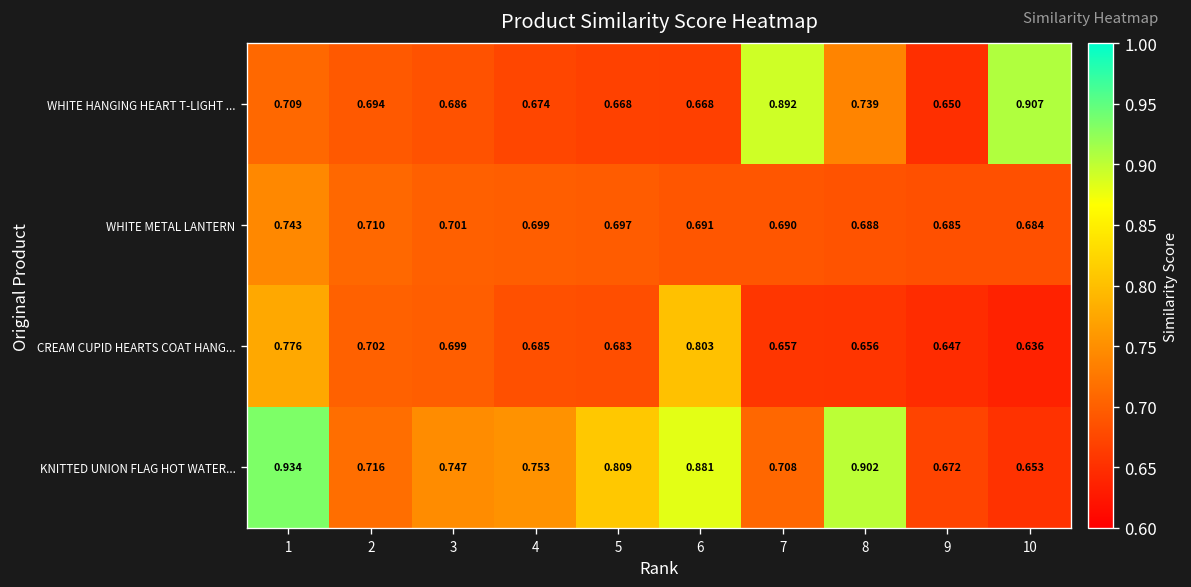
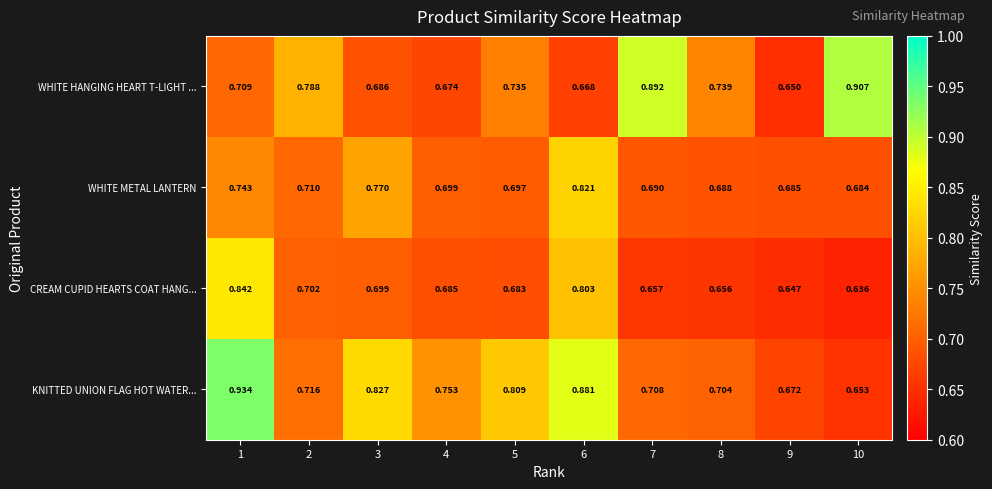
  {
    "WHITE HANGING HEART T-LIGHT ...": {
      "1": 0.709,
-     "2": 0.694,
+     "2": 0.788,
      "3": 0.686,
      "4": 0.674,
-     "5": 0.668,
+     "5": 0.735,
      "6": 0.668,
      "7": 0.892,
      "8": 0.739,
      "9": 0.650,
      "10": 0.907
    },
    "WHITE METAL LANTERN": {
      "1": 0.743,
      "2": 0.710,
-     "3": 0.701,
+     "3": 0.770,
      "4": 0.699,
      "5": 0.697,
-     "6": 0.691,
+     "6": 0.821,
      "7": 0.690,
      "8": 0.688,
      "9": 0.685,
      "10": 0.684
    },
    "CREAM CUPID HEARTS COAT HANG...": {
-     "1": 0.776,
+     "1": 0.842,
      "2": 0.702,
      "3": 0.699,
      "4": 0.685,
      "5": 0.683,
      "6": 0.803,
      "7": 0.657,
      "8": 0.656,
      "9": 0.647,
      "10": 0.636
    },
    "KNITTED UNION FLAG HOT WATER...": {
      "1": 0.934,
      "2": 0.716,
-     "3": 0.747,
+     "3": 0.827,
      "4": 0.753,
      "5": 0.809,
      "6": 0.881,
      "7": 0.708,
-     "8": 0.902,
+     "8": 0.704,
      "9": 0.672,
      "10": 0.653
    }
  }
